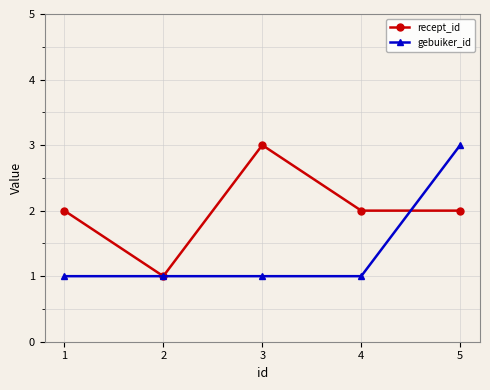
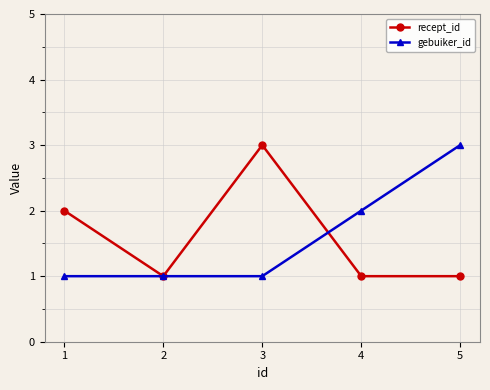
  {
    "recept_id": {
      "1": 2,
      "3": 3,
-     "4": 2,
-     "5": 2
+     "4": 1,
+     "5": 1
    },
    "gebuiker_id": {
      "1": 1,
      "3": 1,
-     "4": 1,
+     "4": 2,
      "5": 3
    }
  }
